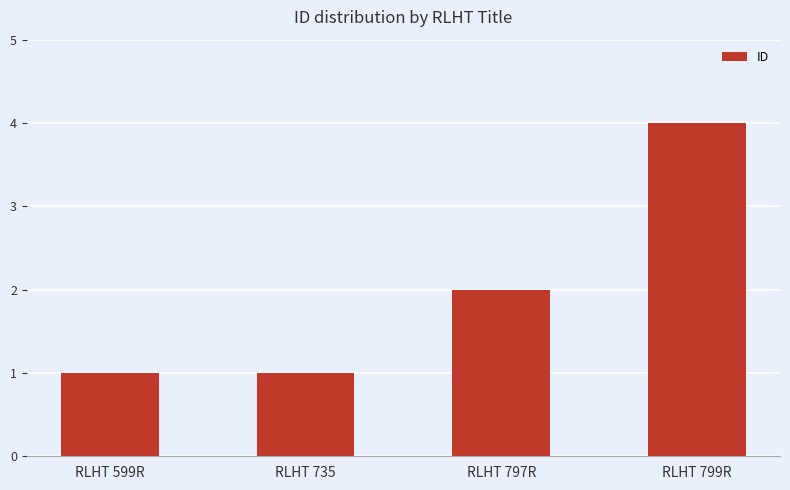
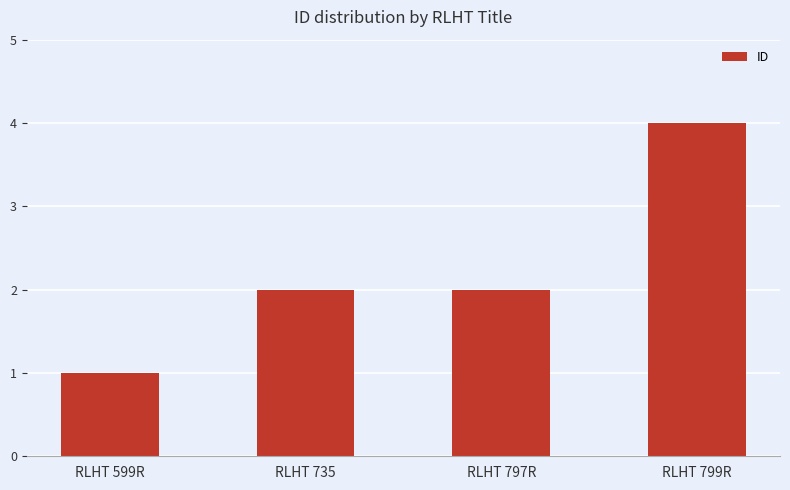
  {
    "RLHT 599R": 1,
-   "RLHT 735": 1,
+   "RLHT 735": 2,
    "RLHT 797R": 2,
    "RLHT 799R": 4
  }
